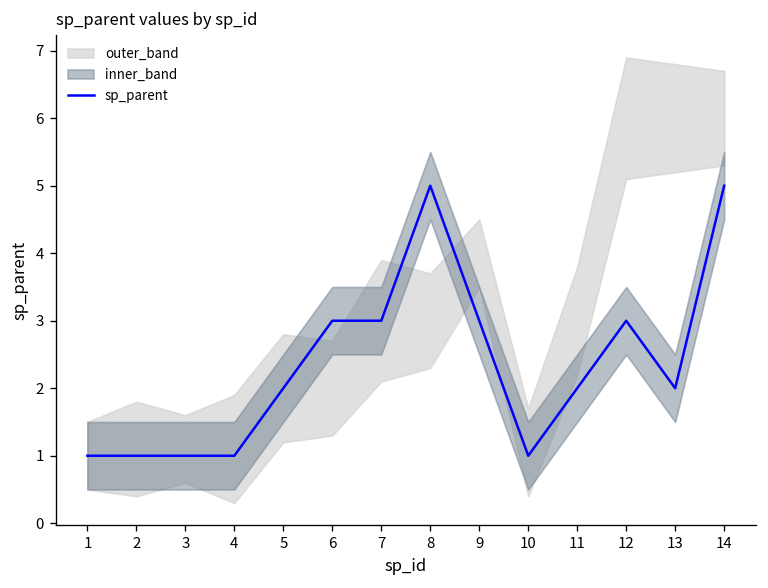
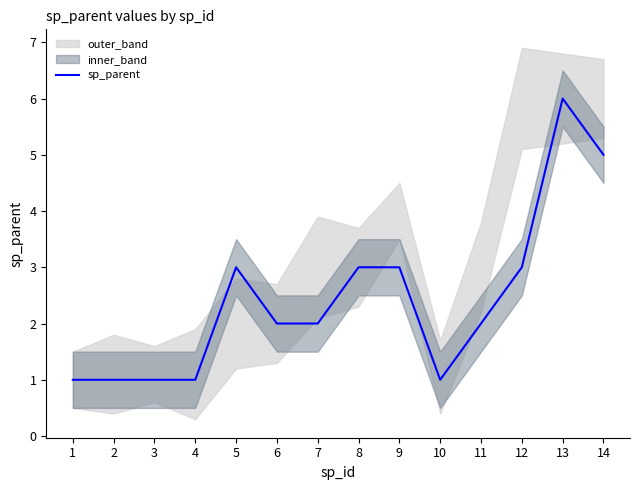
  {
    "sp_parent": {
      "1": 1,
      "2": 1,
      "3": 1,
      "4": 1,
-     "5": 2,
-     "6": 3,
-     "7": 3,
-     "8": 5,
+     "5": 3,
+     "6": 2,
+     "7": 2,
+     "8": 3,
      "9": 3,
      "10": 1,
      "11": 2,
      "12": 3,
-     "13": 2,
+     "13": 6,
      "14": 5
    }
  }
